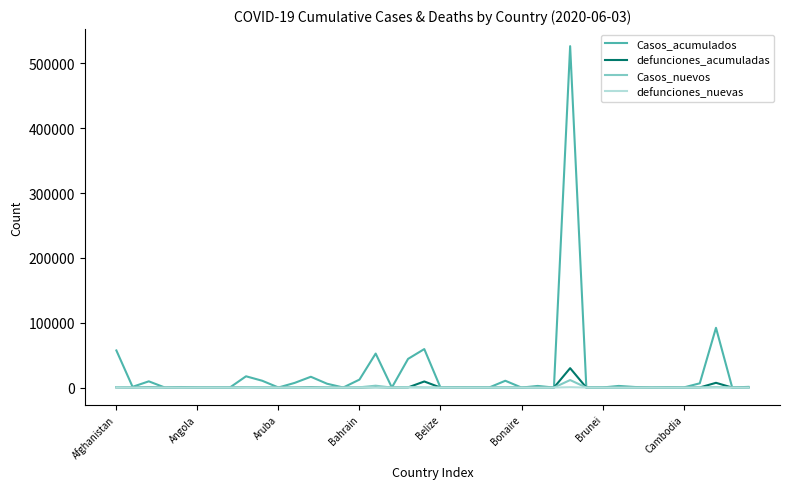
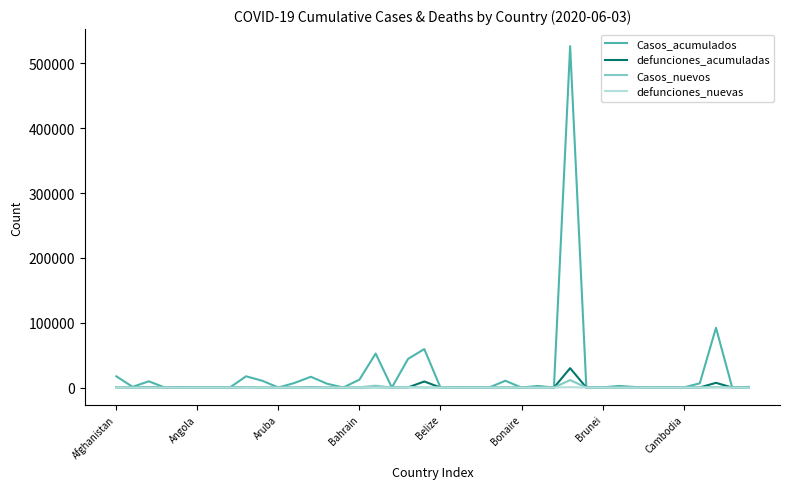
  {
    "Casos_acumulados": {
-     "Afghanistan": 60000,
+     "Afghanistan": 20000,
      "Bahrain": 10000
    }
  }
